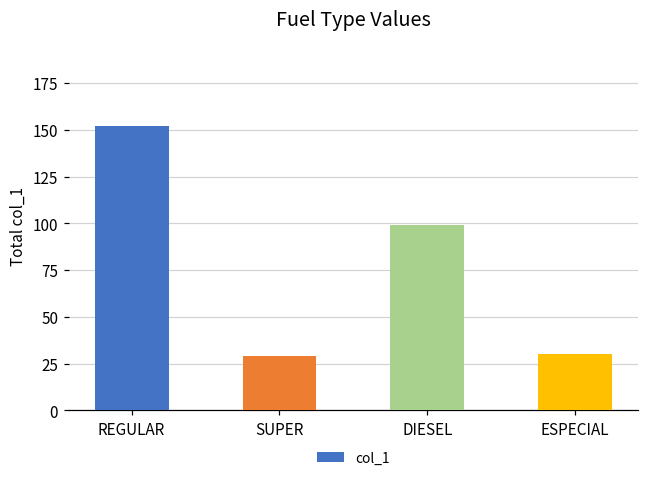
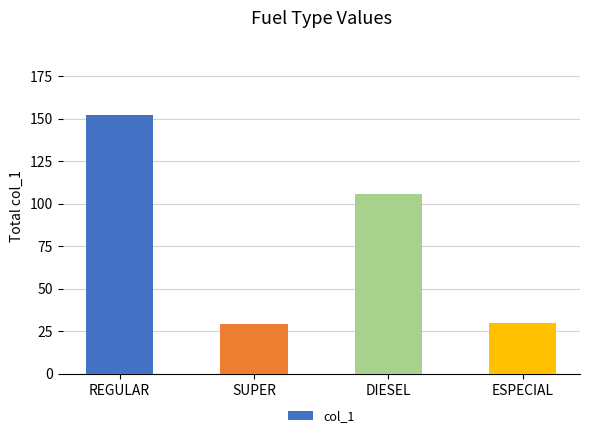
  {
    "REGULAR": 152,
    "SUPER": 29,
-   "DIESEL": 99,
+   "DIESEL": 106,
    "ESPECIAL": 30
  }
